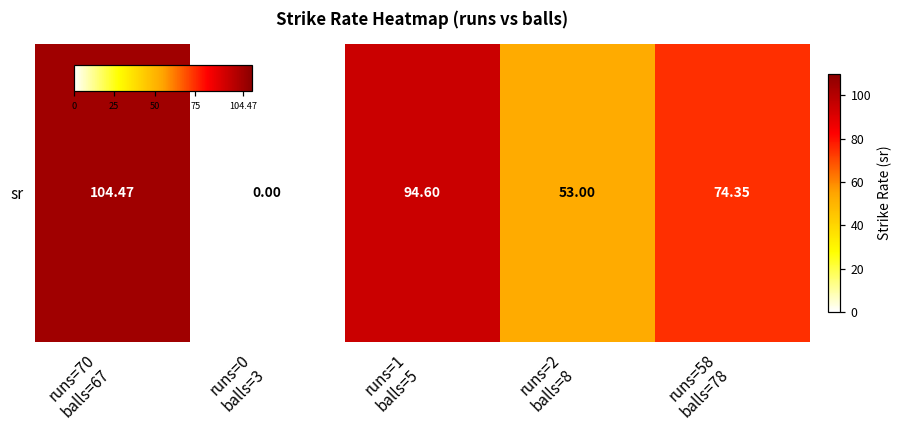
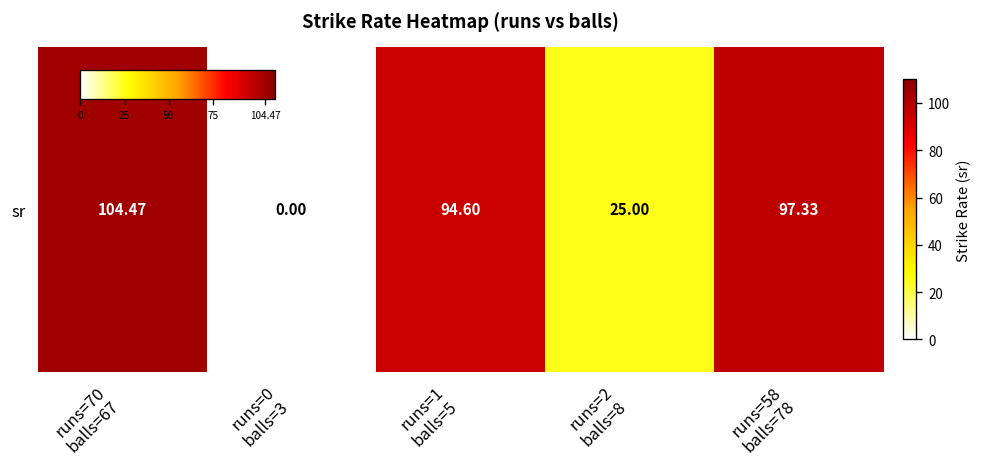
  {
    "sr": {
      "runs=70 balls=67": 104.47,
      "runs=0 balls=3": 0.00,
      "runs=1 balls=5": 94.60,
-     "runs=2 balls=8": 53.00,
-     "runs=58 balls=78": 74.35
+     "runs=2 balls=8": 25.00,
+     "runs=58 balls=78": 97.33
    }
  }
